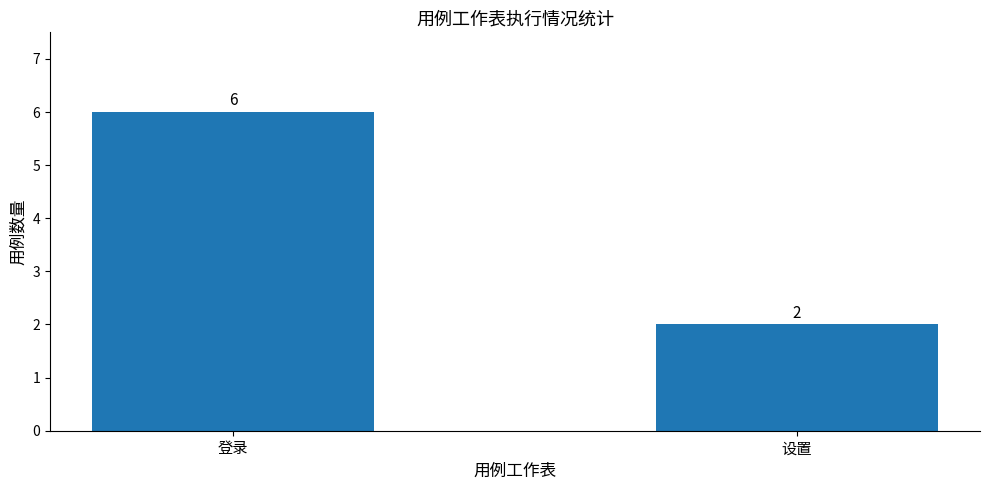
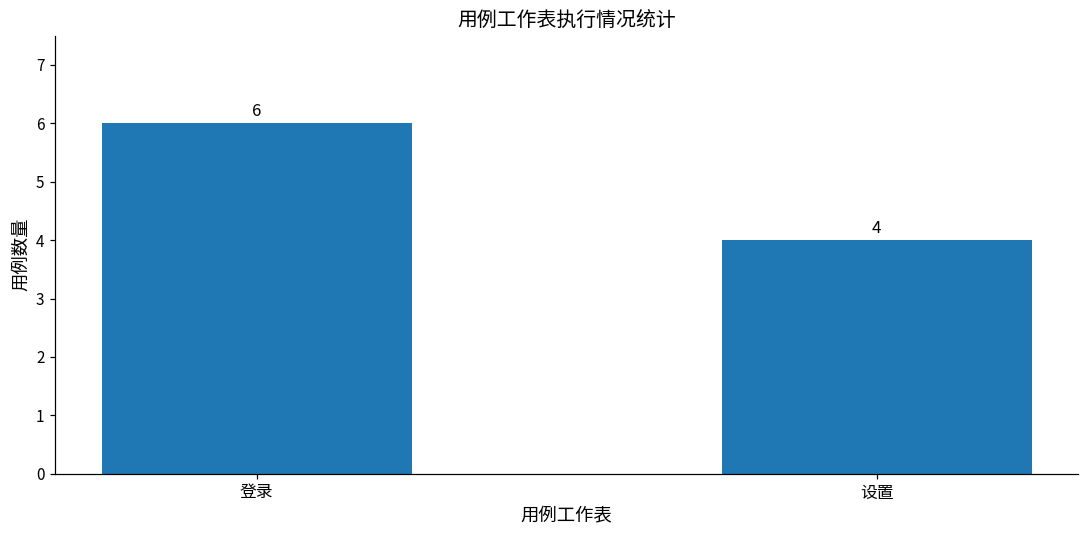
  {
    "登录": 6,
-   "设置": 2
+   "设置": 4
  }
